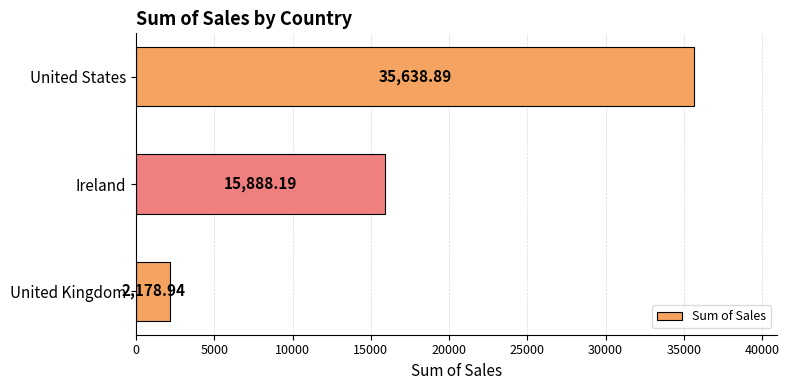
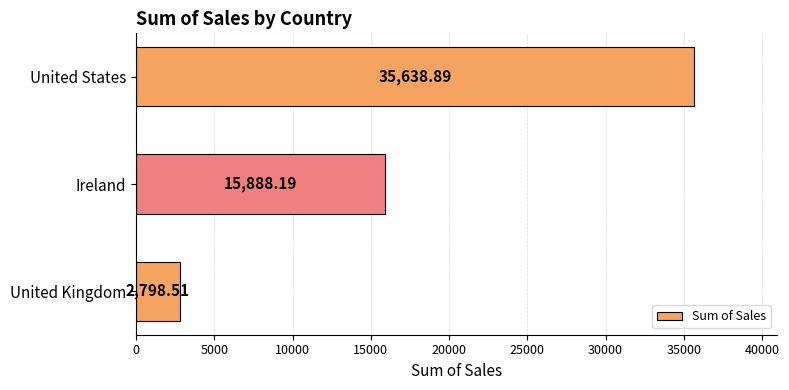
  {
    "United States": "35,638.89",
    "Ireland": "15,888.19",
-   "United Kingdom": "2,178.94"
+   "United Kingdom": "2,798.51"
  }
